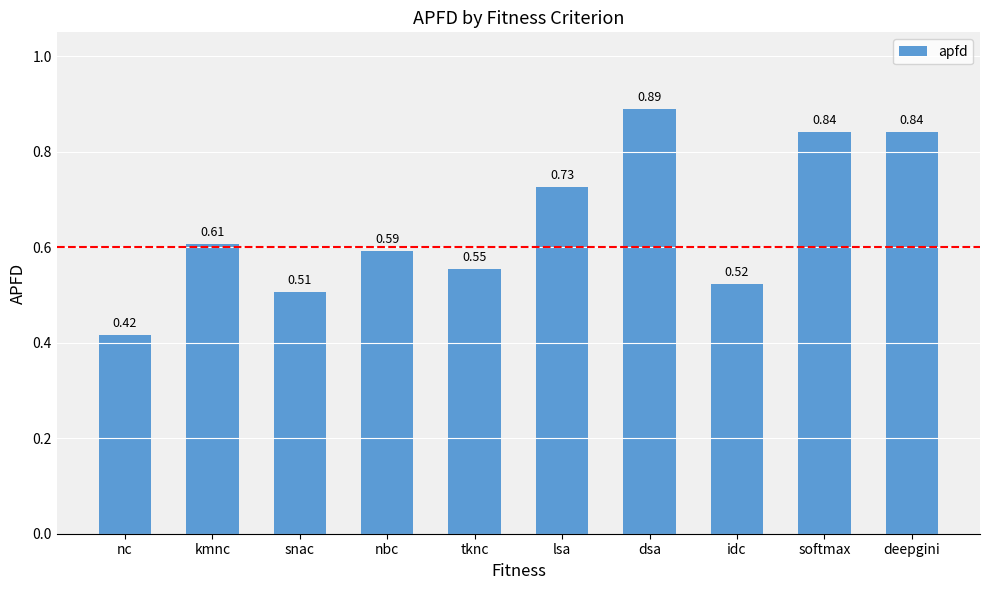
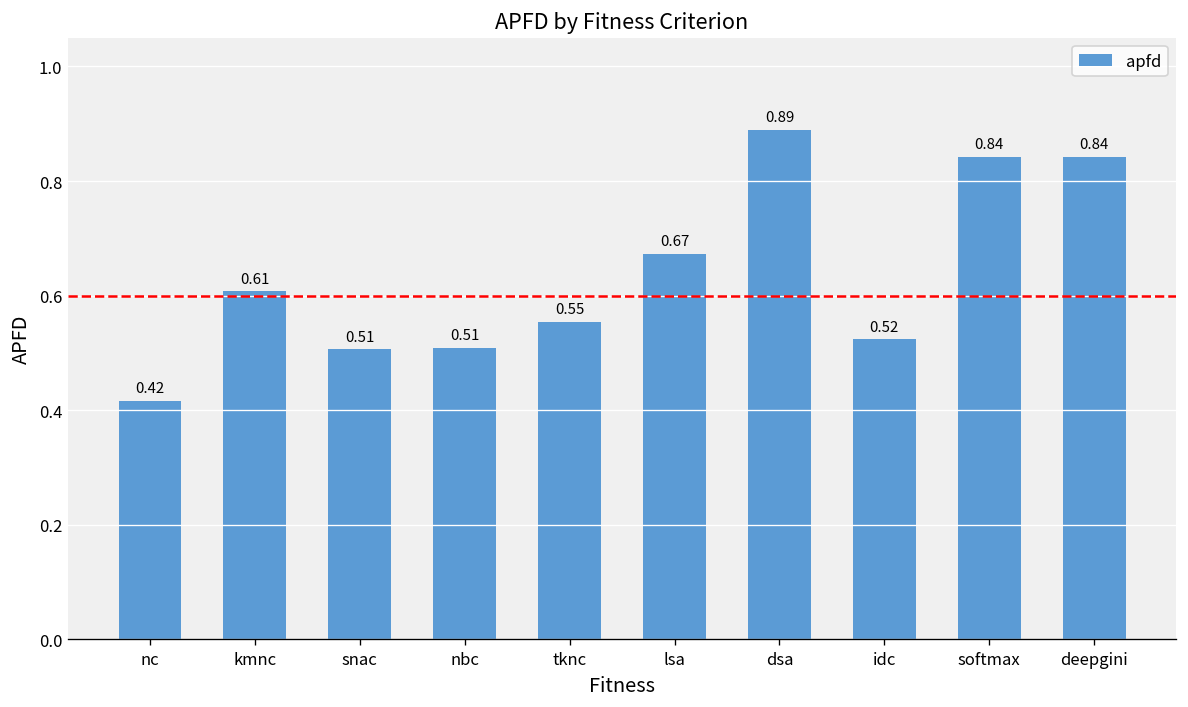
  {
    "nc": 0.42,
    "kmnc": 0.61,
    "snac": 0.51,
-   "nbc": 0.59,
+   "nbc": 0.51,
    "tknc": 0.55,
-   "lsa": 0.73,
+   "lsa": 0.67,
    "dsa": 0.89,
    "idc": 0.52,
    "softmax": 0.84,
    "deepgini": 0.84
  }
